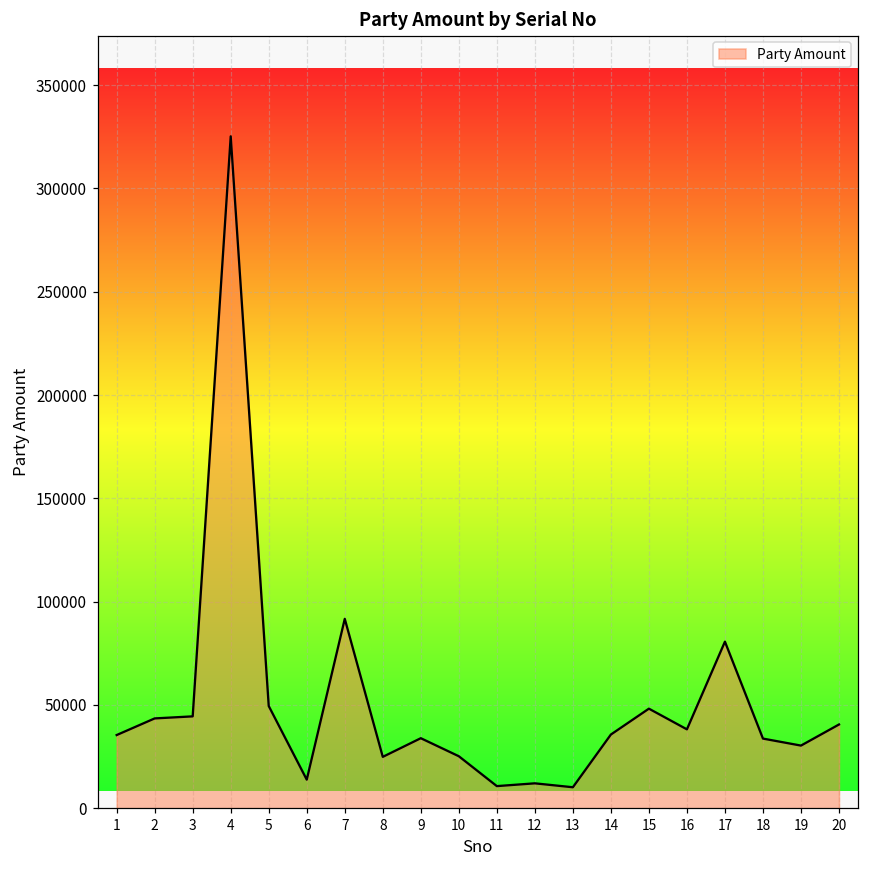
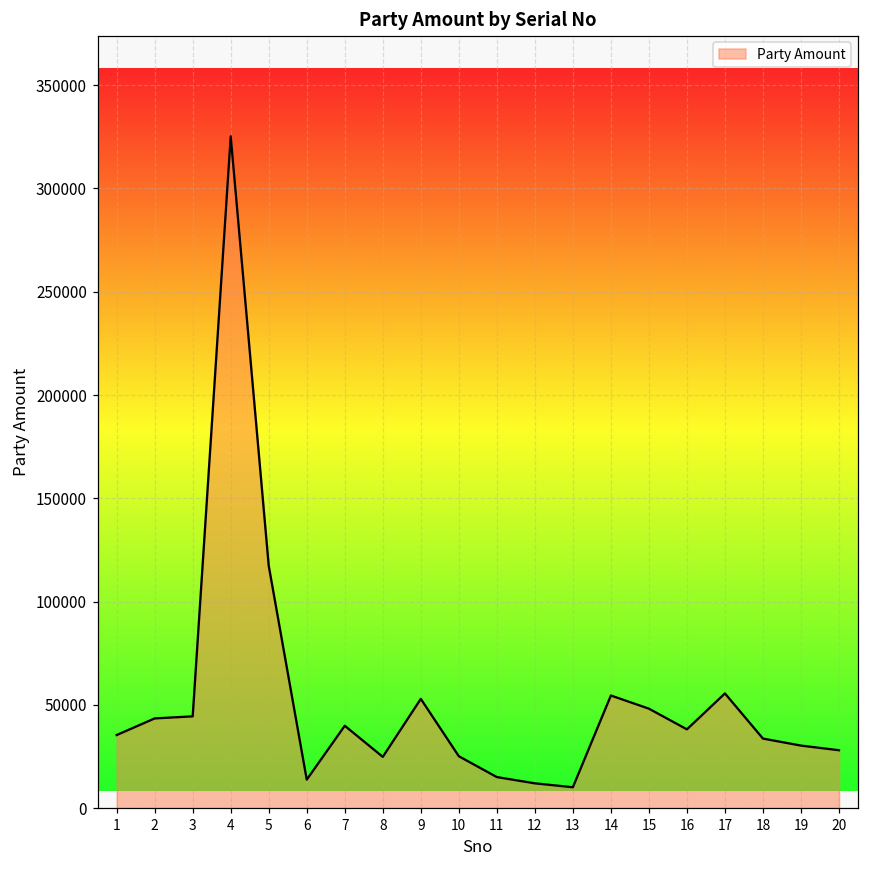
  {
    "1": 35000,
    "2": 43000,
    "3": 44000,
    "4": 325000,
-   "5": 49000,
+   "5": 117000,
    "6": 14000,
-   "7": 92000,
+   "7": 40000,
    "8": 25000,
-   "9": 34000,
+   "9": 53000,
    "10": 25000,
-   "11": 11000,
+   "11": 15000,
    "12": 12000,
    "13": 10000,
-   "14": 36000,
+   "14": 55000,
    "15": 48000,
    "16": 38000,
-   "17": 81000,
+   "17": 56000,
    "18": 34000,
    "19": 30000,
-   "20": 41000
+   "20": 28000
  }
